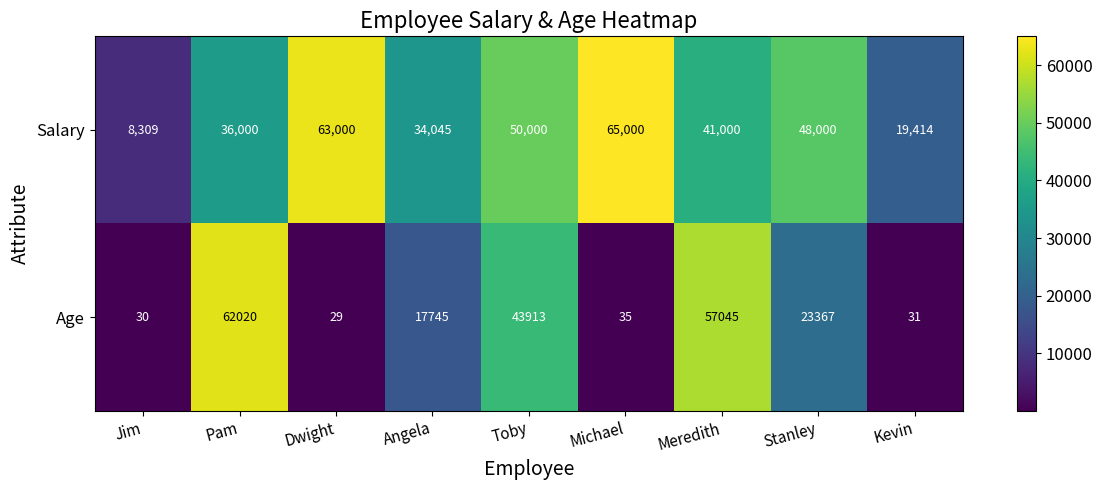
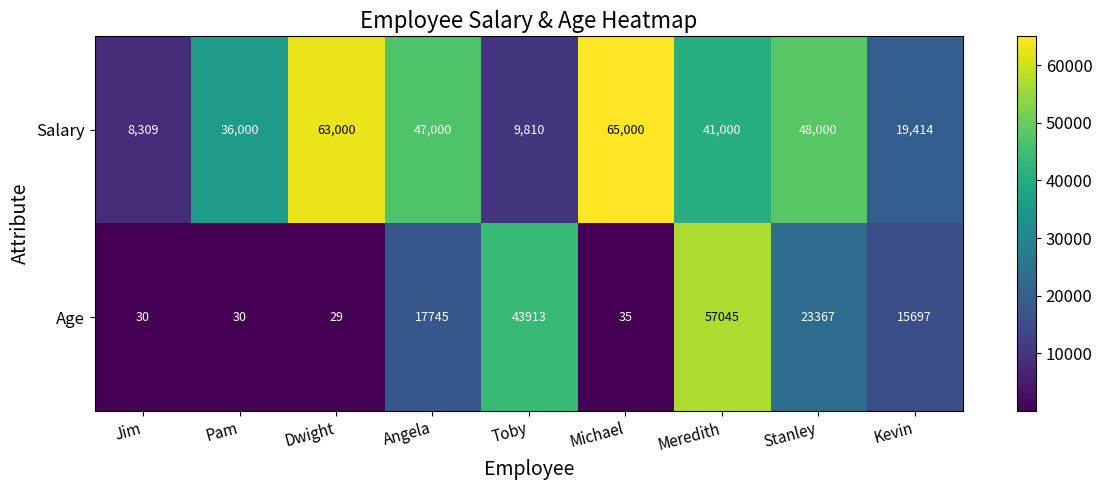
  {
    "Salary": {
      "Jim": "8,309",
      "Pam": "36,000",
      "Dwight": "63,000",
-     "Angela": "34,045",
-     "Toby": "50,000",
+     "Angela": "47,000",
+     "Toby": "9,810",
      "Michael": "65,000",
      "Meredith": "41,000",
      "Stanley": "48,000",
      "Kevin": "19,414"
    },
    "Age": {
      "Jim": "30",
-     "Pam": "62020",
+     "Pam": "30",
      "Dwight": "29",
      "Angela": "17745",
      "Toby": "43913",
      "Michael": "35",
      "Meredith": "57045",
      "Stanley": "23367",
-     "Kevin": "31"
+     "Kevin": "15697"
    }
  }
